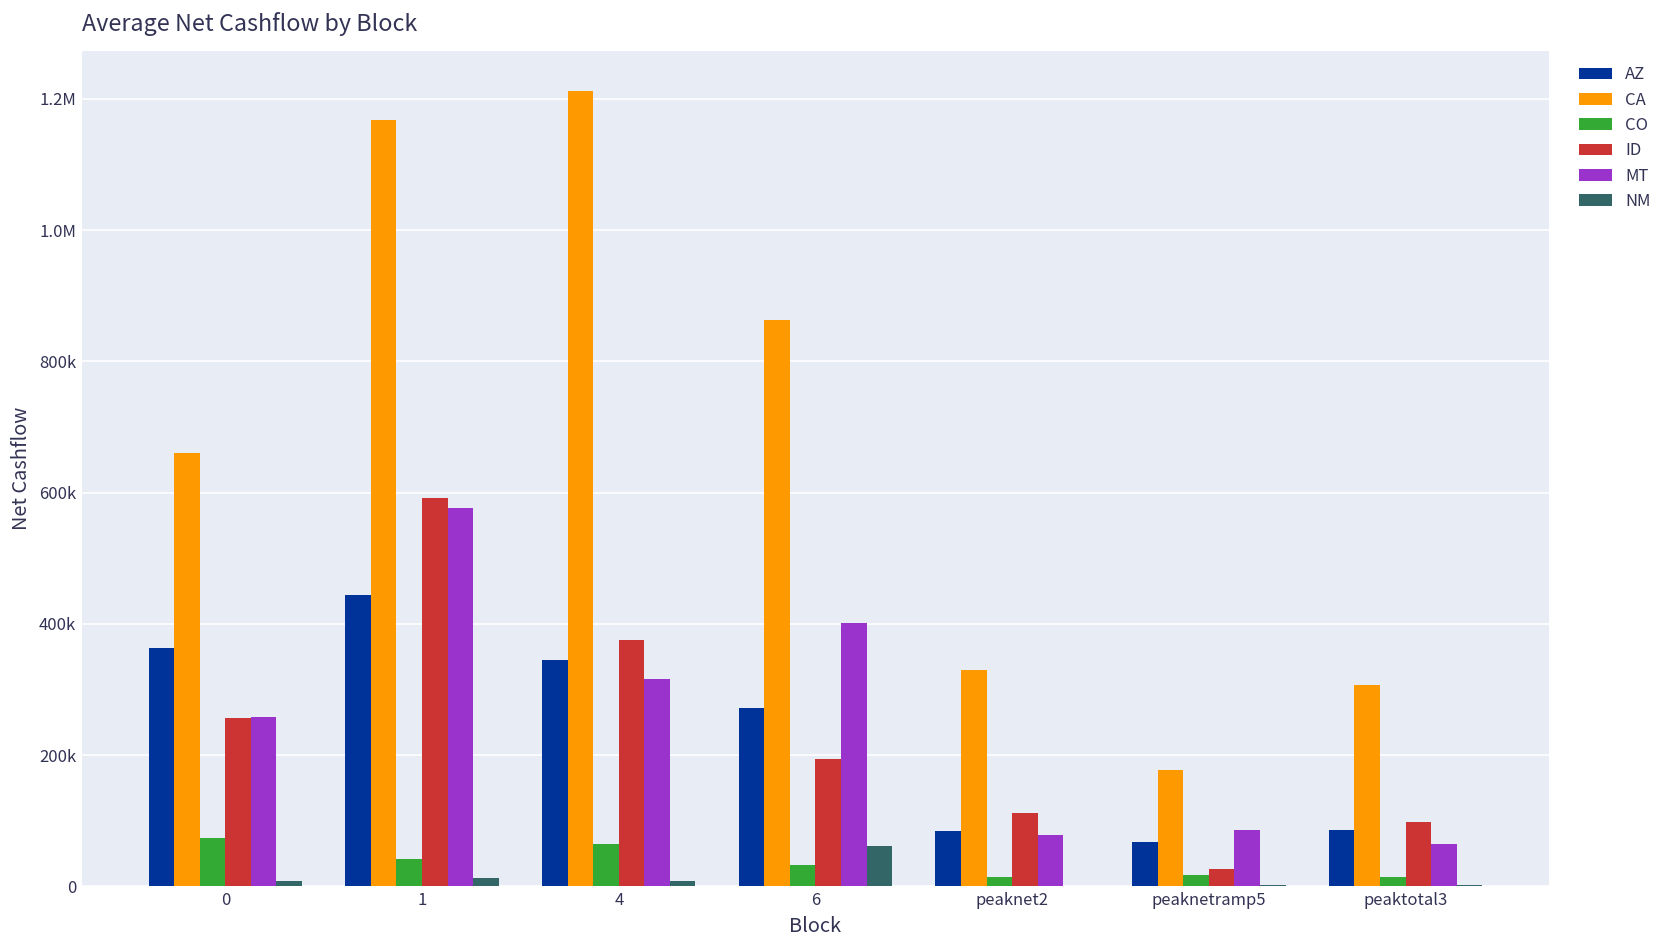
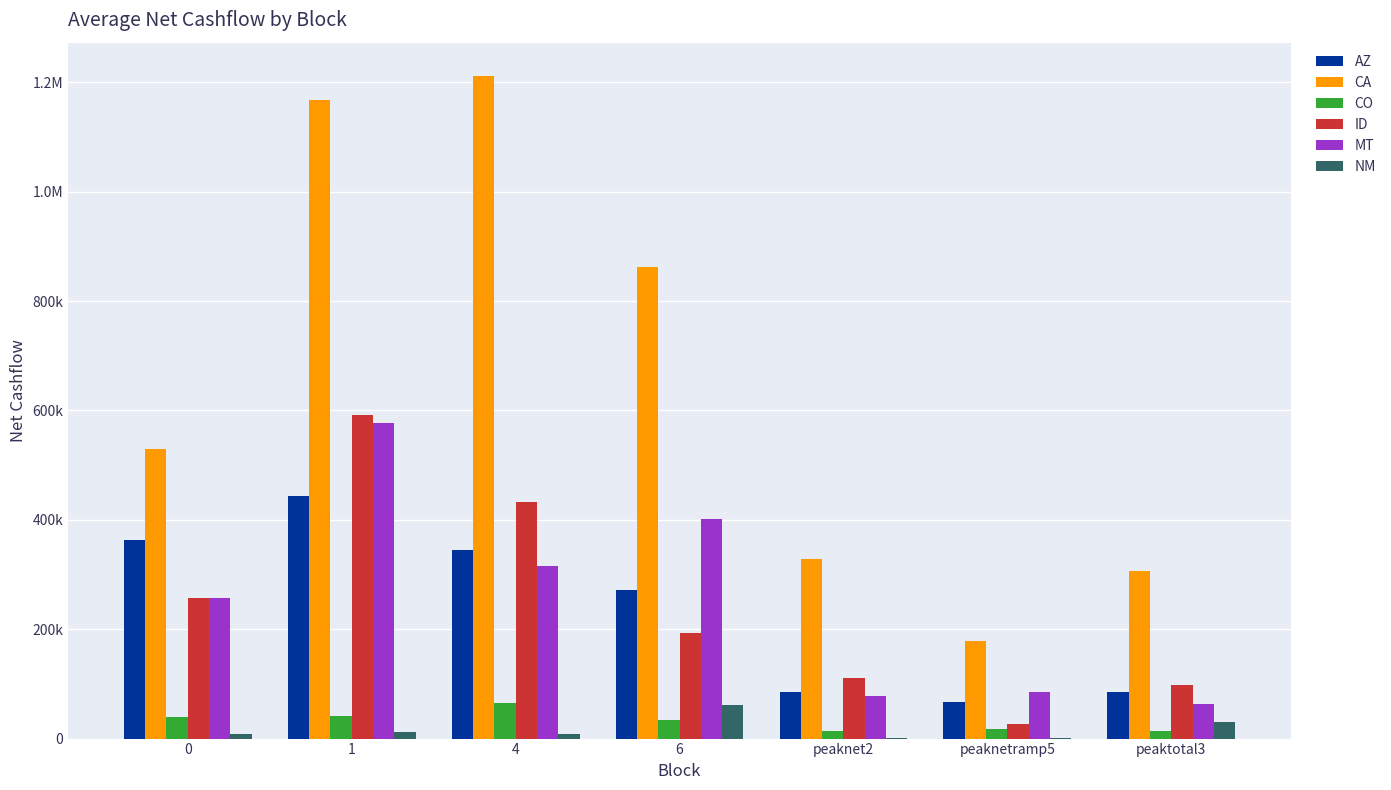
  {
    "AZ": {
      "0": 360000,
      "1": 440000,
      "4": 340000,
      "6": 270000,
      "peaknet2": 80000,
      "peaknetramp5": 70000,
      "peaktotal3": 90000
    },
    "CA": {
-     "0": 660000,
+     "0": 530000,
      "1": 1170000,
      "4": 1210000,
      "6": 860000,
      "peaknet2": 330000,
      "peaknetramp5": 180000,
      "peaktotal3": 310000
    },
    "CO": {
-     "0": 70000,
+     "0": 40000,
      "1": 40000,
      "4": 60000,
      "6": 30000,
      "peaknet2": 10000,
      "peaknetramp5": 20000,
      "peaktotal3": 10000
    },
    "ID": {
      "0": 260000,
      "1": 590000,
-     "4": 380000,
+     "4": 430000,
      "6": 190000,
      "peaknet2": 110000,
      "peaknetramp5": 30000,
      "peaktotal3": 100000
    },
    "MT": {
      "0": 260000,
      "1": 580000,
      "4": 320000,
      "6": 400000,
      "peaknet2": 80000,
      "peaknetramp5": 90000,
      "peaktotal3": 60000
    },
    "NM": {
      "0": 10000,
      "1": 10000,
      "4": 10000,
      "6": 60000,
-     "peaktotal3": 0
+     "peaktotal3": 30000
    }
  }
